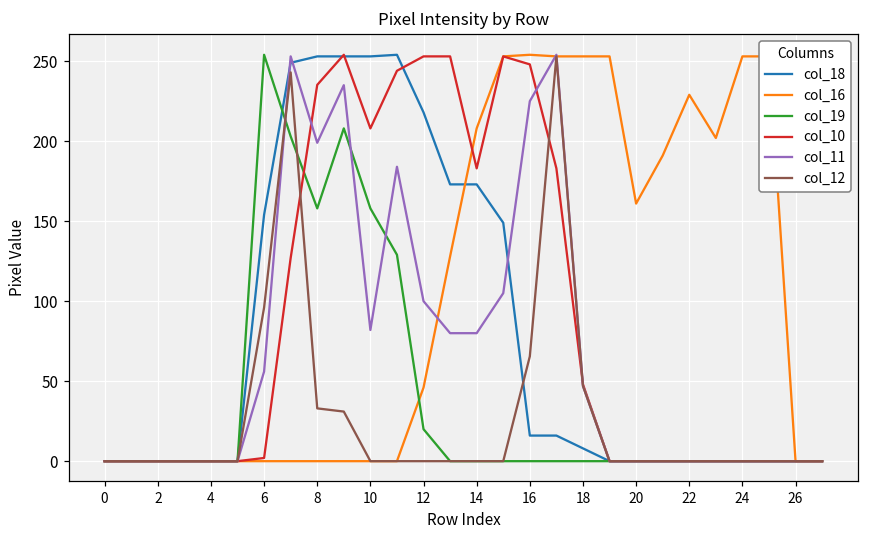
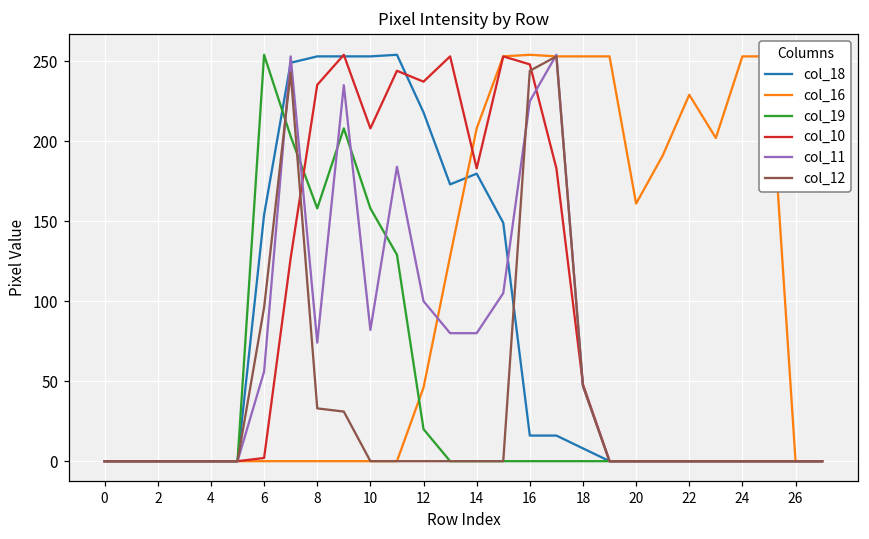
  {
    "col_18": {
      "6": 154,
      "8": 253,
      "10": 253,
      "12": 218,
-     "14": 173,
+     "14": 180,
      "16": 16,
      "18": 8
    },
    "col_16": {
      "6": 0,
      "8": 0,
      "12": 46,
      "14": 208,
      "16": 254,
      "18": 253,
      "20": 161,
      "22": 229,
      "24": 253
    },
    "col_19": {
      "6": 254,
      "8": 158,
      "10": 158,
      "12": 20,
      "16": 0,
      "18": 0
    },
    "col_10": {
      "6": 2,
      "8": 235,
      "10": 208,
-     "12": 253,
+     "12": 237,
      "14": 183,
      "16": 248
    },
    "col_11": {
      "6": 56,
-     "8": 199,
+     "8": 74,
      "10": 82,
      "12": 100,
      "14": 80,
      "16": 225
    },
    "col_12": {
      "6": 96,
      "8": 33,
      "12": 0,
-     "16": 66
+     "16": 244
    }
  }
